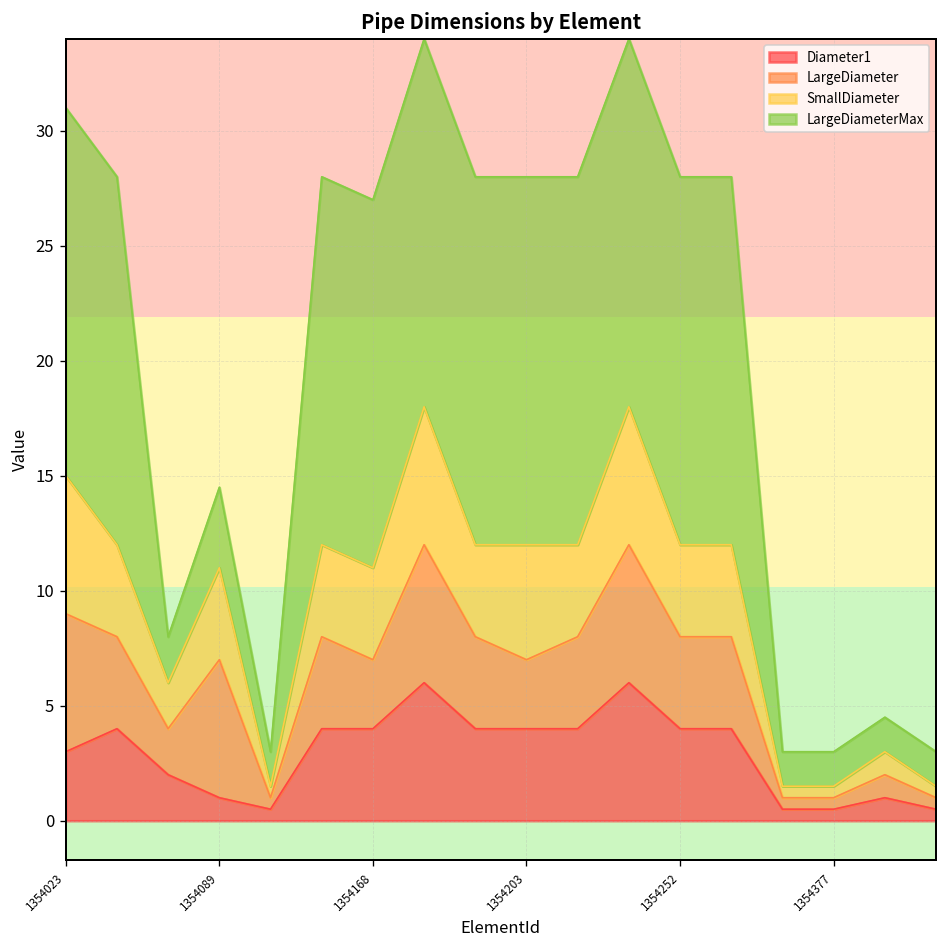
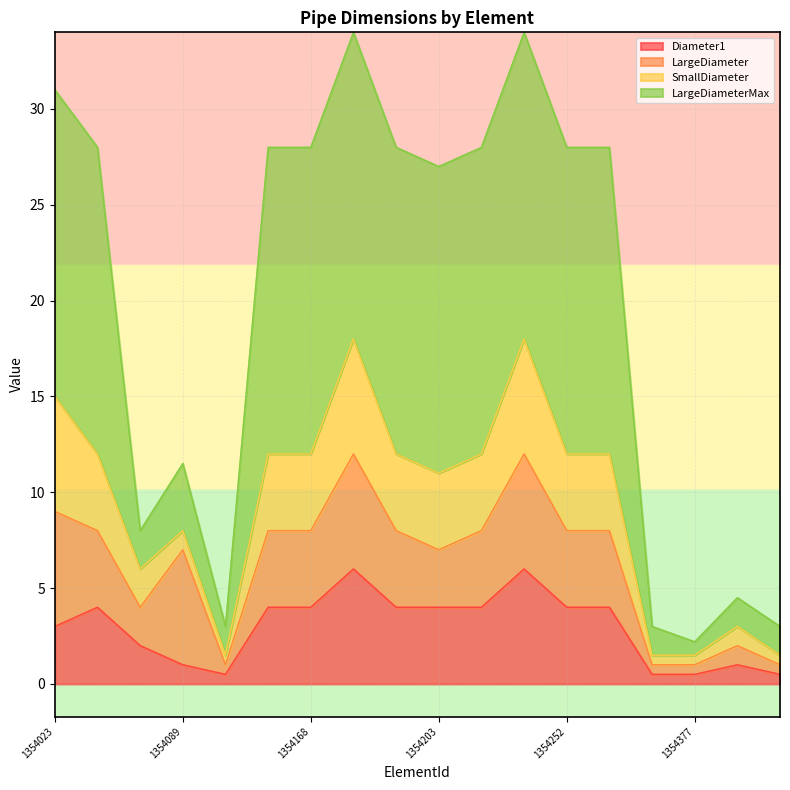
  {
    "Diameter1": {
      "1354023": 3.0,
      "1354089": 1.0,
      "1354168": 4.0,
      "1354203": 4.0,
      "1354252": 4.0,
      "1354377": 0.5
    },
    "LargeDiameter": {
      "1354023": 6,
      "1354089": 6,
-     "1354168": 3,
+     "1354168": 4,
      "1354203": 3,
      "1354252": 4,
      "1354377": 0.5
    },
    "SmallDiameter": {
      "1354023": 6,
-     "1354089": 4,
+     "1354089": 1,
      "1354168": 4,
-     "1354203": 5,
+     "1354203": 4,
      "1354252": 4,
      "1354377": 0.5
    },
    "LargeDiameterMax": {
      "1354023": 16.0,
      "1354089": 3.5,
      "1354168": 16.0,
      "1354203": 16.0,
      "1354252": 16.0,
-     "1354377": 1.5
+     "1354377": 0.7
    }
  }
